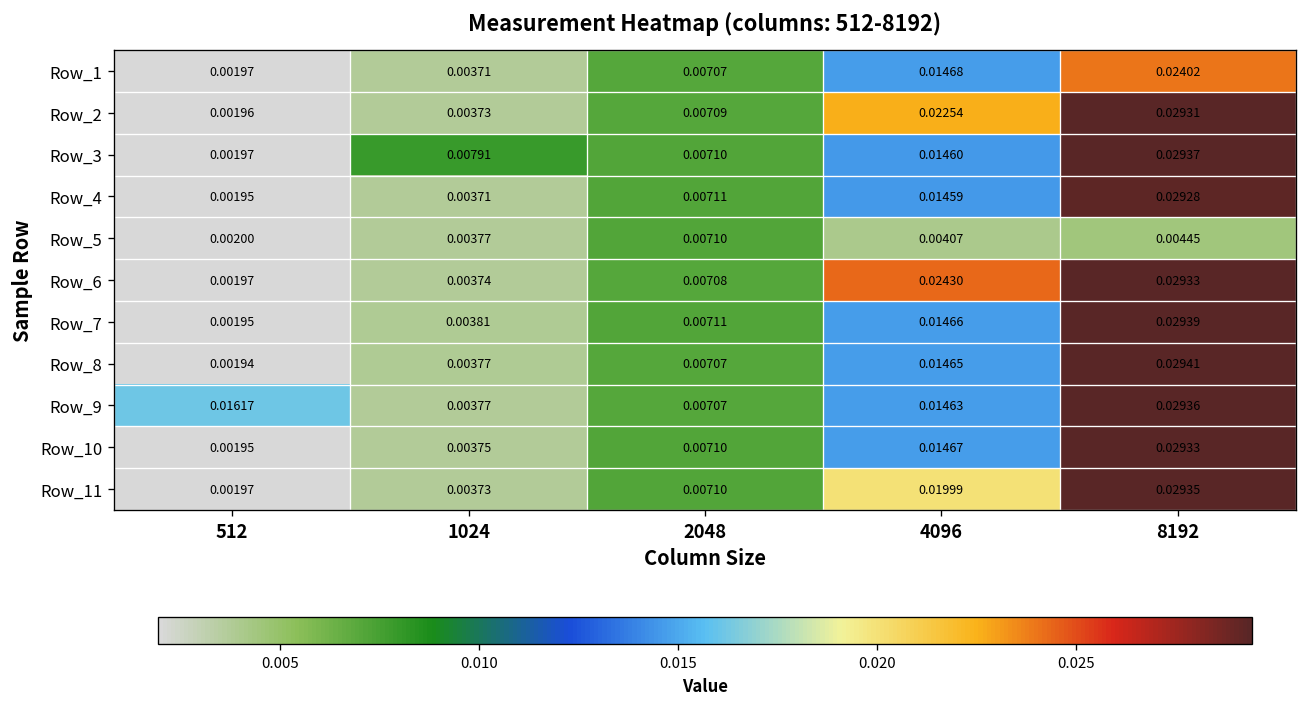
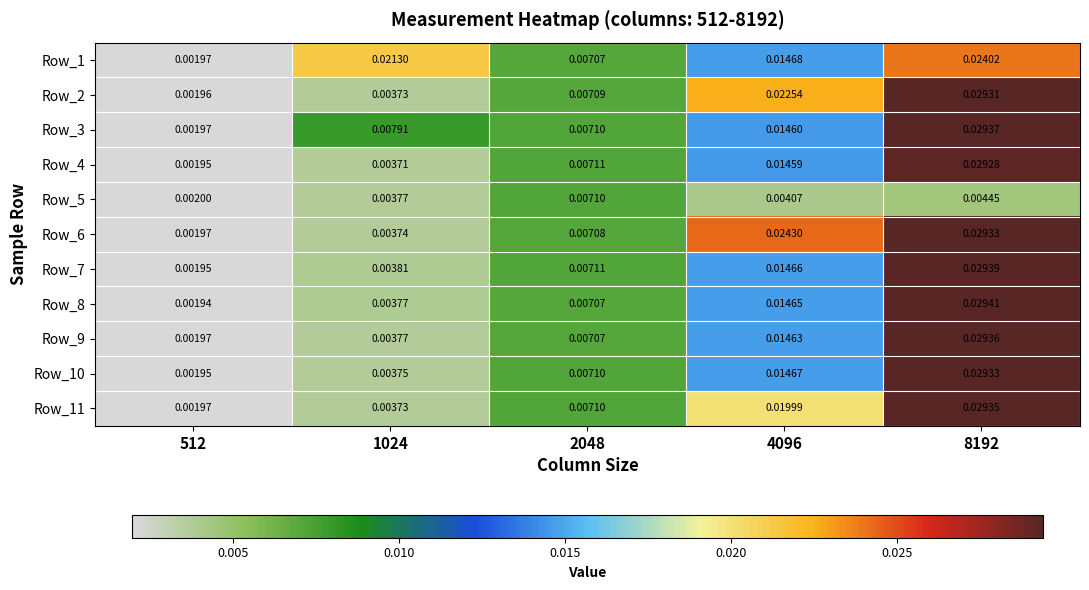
  {
    "Row_1": {
      "512": 0.00197,
-     "1024": 0.00371,
+     "1024": 0.02130,
      "2048": 0.00707,
      "4096": 0.01468,
      "8192": 0.02402
    },
    "Row_2": {
      "512": 0.00196,
      "1024": 0.00373,
      "2048": 0.00709,
      "4096": 0.02254,
      "8192": 0.02931
    },
    "Row_3": {
      "512": 0.00197,
      "1024": 0.00791,
      "2048": 0.00710,
      "4096": 0.01460,
      "8192": 0.02937
    },
    "Row_4": {
      "512": 0.00195,
      "1024": 0.00371,
      "2048": 0.00711,
      "4096": 0.01459,
      "8192": 0.02928
    },
    "Row_5": {
      "512": 0.00200,
      "1024": 0.00377,
      "2048": 0.00710,
      "4096": 0.00407,
      "8192": 0.00445
    },
    "Row_6": {
      "512": 0.00197,
      "1024": 0.00374,
      "2048": 0.00708,
      "4096": 0.02430,
      "8192": 0.02933
    },
    "Row_7": {
      "512": 0.00195,
      "1024": 0.00381,
      "2048": 0.00711,
      "4096": 0.01466,
      "8192": 0.02939
    },
    "Row_8": {
      "512": 0.00194,
      "1024": 0.00377,
      "2048": 0.00707,
      "4096": 0.01465,
      "8192": 0.02941
    },
    "Row_9": {
-     "512": 0.01617,
+     "512": 0.00197,
      "1024": 0.00377,
      "2048": 0.00707,
      "4096": 0.01463,
      "8192": 0.02936
    },
    "Row_10": {
      "512": 0.00195,
      "1024": 0.00375,
      "2048": 0.00710,
      "4096": 0.01467,
      "8192": 0.02933
    },
    "Row_11": {
      "512": 0.00197,
      "1024": 0.00373,
      "2048": 0.00710,
      "4096": 0.01999,
      "8192": 0.02935
    }
  }
